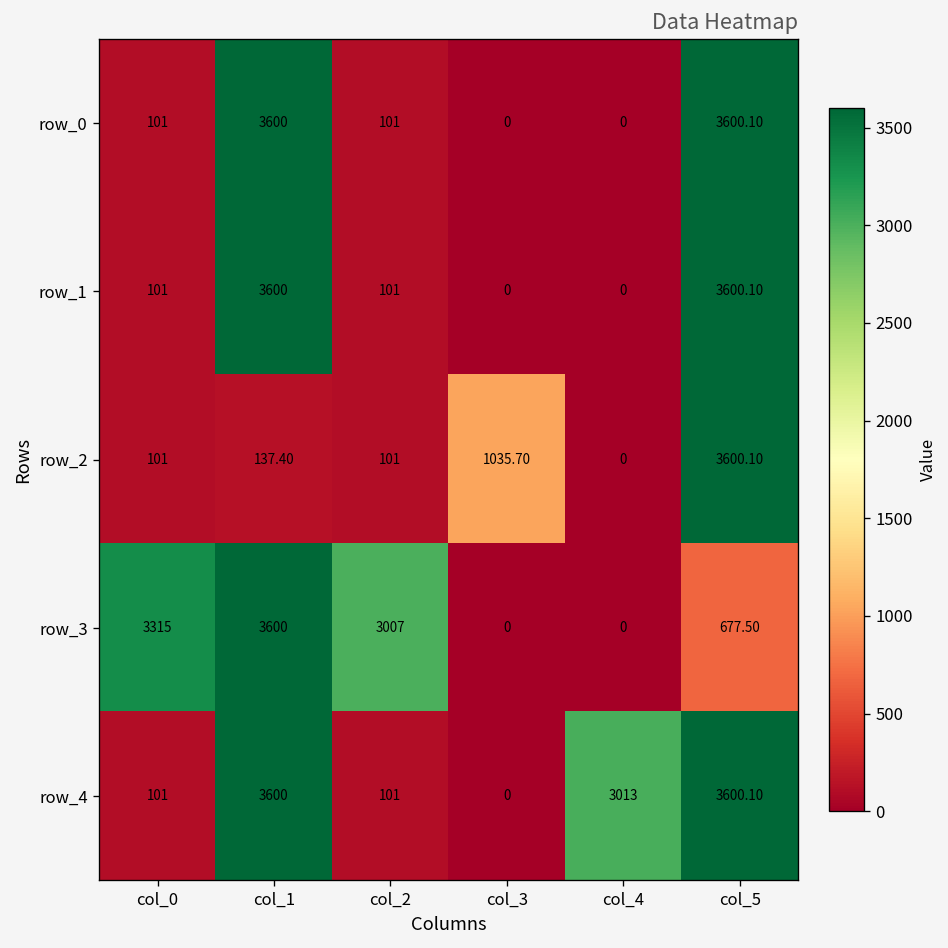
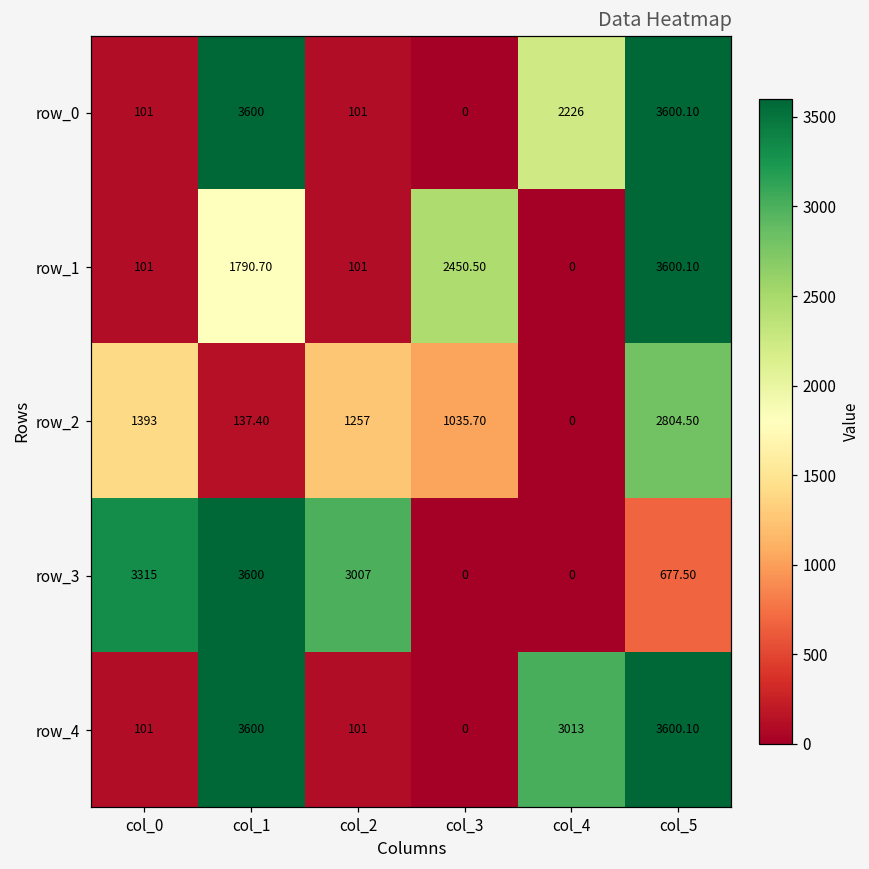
  {
    "row_0": {
      "col_0": 101,
      "col_1": 3600,
      "col_2": 101,
      "col_3": 0,
-     "col_4": 0,
+     "col_4": 2226,
      "col_5": 3600.10
    },
    "row_1": {
      "col_0": 101,
-     "col_1": 3600,
+     "col_1": 1790.70,
      "col_2": 101,
-     "col_3": 0,
+     "col_3": 2450.50,
      "col_4": 0,
      "col_5": 3600.10
    },
    "row_2": {
-     "col_0": 101,
+     "col_0": 1393,
      "col_1": 137.40,
-     "col_2": 101,
+     "col_2": 1257,
      "col_3": 1035.70,
      "col_4": 0,
-     "col_5": 3600.10
+     "col_5": 2804.50
    },
    "row_3": {
      "col_0": 3315,
      "col_1": 3600,
      "col_2": 3007,
      "col_3": 0,
      "col_4": 0,
      "col_5": 677.50
    },
    "row_4": {
      "col_0": 101,
      "col_1": 3600,
      "col_2": 101,
      "col_3": 0,
      "col_4": 3013,
      "col_5": 3600.10
    }
  }
